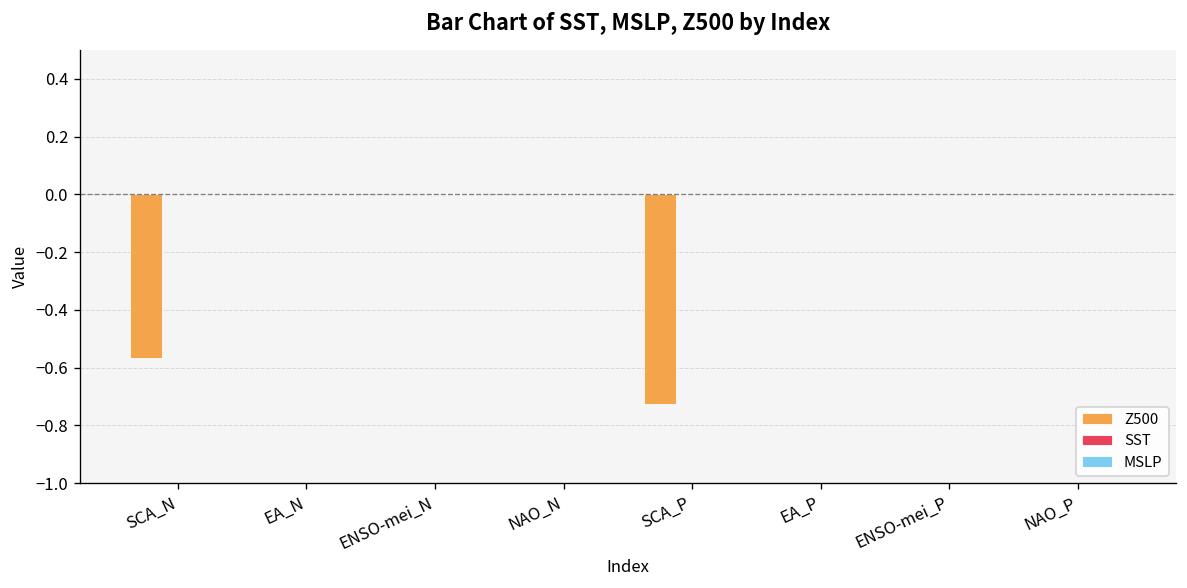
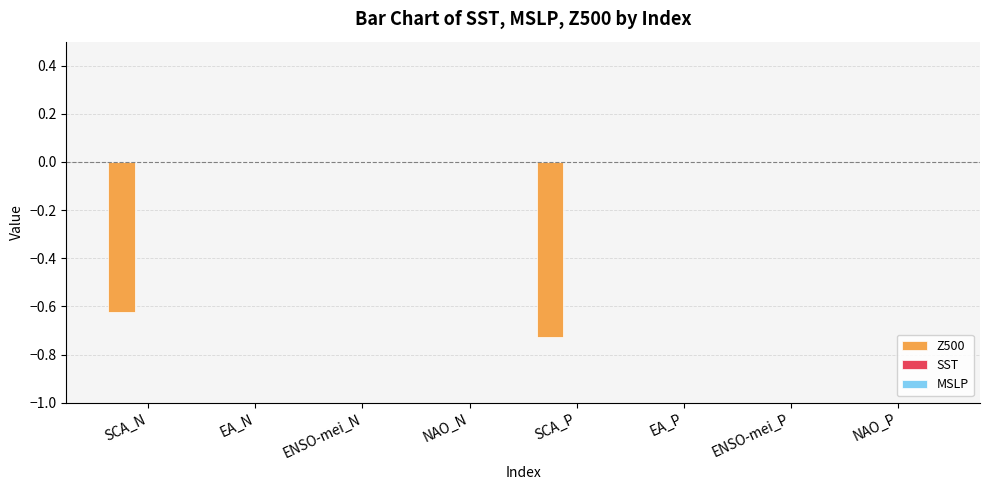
  {
    "Z500": {
-     "SCA_N": -0.57,
+     "SCA_N": -0.62,
      "EA_N": 0.00,
      "ENSO-mei_N": 0.00,
      "NAO_N": 0.00,
      "SCA_P": -0.73,
      "EA_P": 0.00,
      "ENSO-mei_P": 0.00,
      "NAO_P": 0.00
    },
    "SST": {
      "SCA_N": 0.00,
      "EA_N": 0.00,
      "ENSO-mei_N": 0.00,
      "NAO_N": 0.00,
      "SCA_P": 0.00,
      "EA_P": 0.00,
      "ENSO-mei_P": 0.00,
      "NAO_P": 0.00
    },
    "MSLP": {
      "SCA_N": 0.00,
      "EA_N": 0.00,
      "ENSO-mei_N": 0.00,
      "NAO_N": 0.00,
      "SCA_P": 0.00,
      "EA_P": 0.00,
      "ENSO-mei_P": 0.00,
      "NAO_P": 0.00
    }
  }
